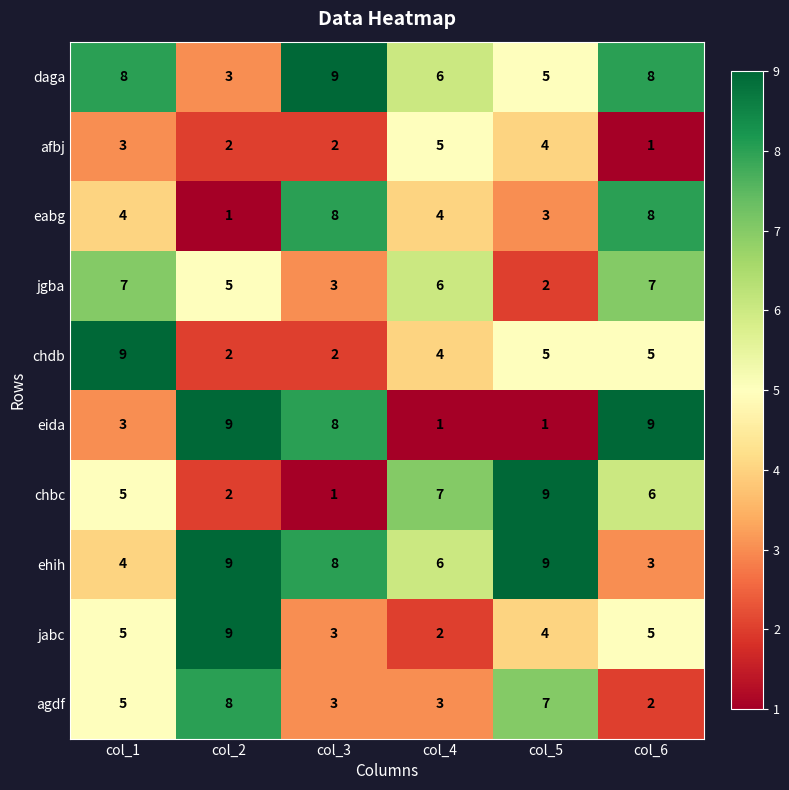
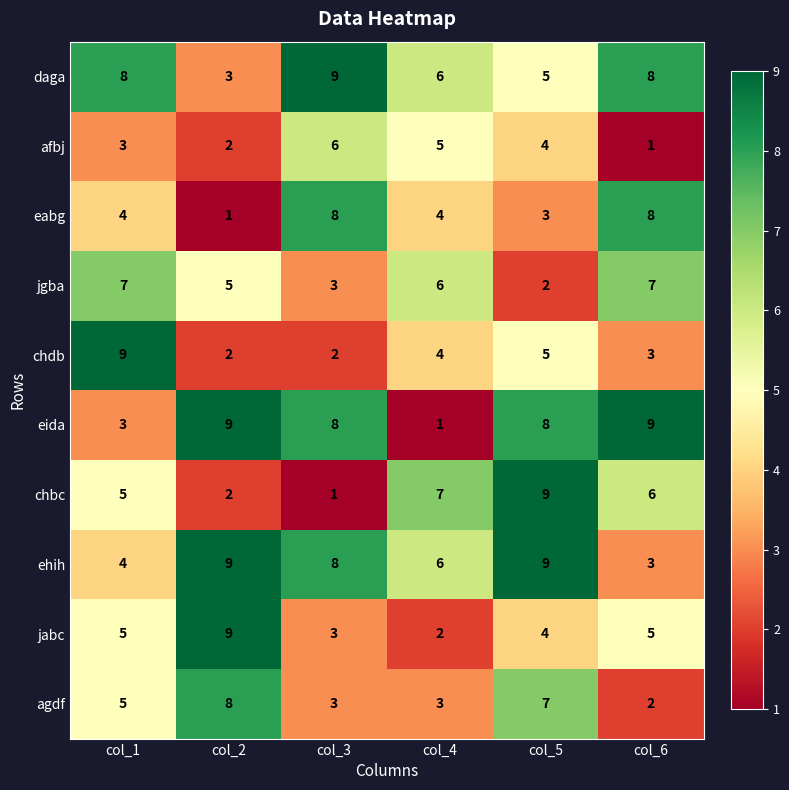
  {
    "daga": {
      "col_1": 8,
      "col_2": 3,
      "col_3": 9,
      "col_4": 6,
      "col_5": 5,
      "col_6": 8
    },
    "afbj": {
      "col_1": 3,
      "col_2": 2,
-     "col_3": 2,
+     "col_3": 6,
      "col_4": 5,
      "col_5": 4,
      "col_6": 1
    },
    "eabg": {
      "col_1": 4,
      "col_2": 1,
      "col_3": 8,
      "col_4": 4,
      "col_5": 3,
      "col_6": 8
    },
    "jgba": {
      "col_1": 7,
      "col_2": 5,
      "col_3": 3,
      "col_4": 6,
      "col_5": 2,
      "col_6": 7
    },
    "chdb": {
      "col_1": 9,
      "col_2": 2,
      "col_3": 2,
      "col_4": 4,
      "col_5": 5,
-     "col_6": 5
+     "col_6": 3
    },
    "eida": {
      "col_1": 3,
      "col_2": 9,
      "col_3": 8,
      "col_4": 1,
-     "col_5": 1,
+     "col_5": 8,
      "col_6": 9
    },
    "chbc": {
      "col_1": 5,
      "col_2": 2,
      "col_3": 1,
      "col_4": 7,
      "col_5": 9,
      "col_6": 6
    },
    "ehih": {
      "col_1": 4,
      "col_2": 9,
      "col_3": 8,
      "col_4": 6,
      "col_5": 9,
      "col_6": 3
    },
    "jabc": {
      "col_1": 5,
      "col_2": 9,
      "col_3": 3,
      "col_4": 2,
      "col_5": 4,
      "col_6": 5
    },
    "agdf": {
      "col_1": 5,
      "col_2": 8,
      "col_3": 3,
      "col_4": 3,
      "col_5": 7,
      "col_6": 2
    }
  }
